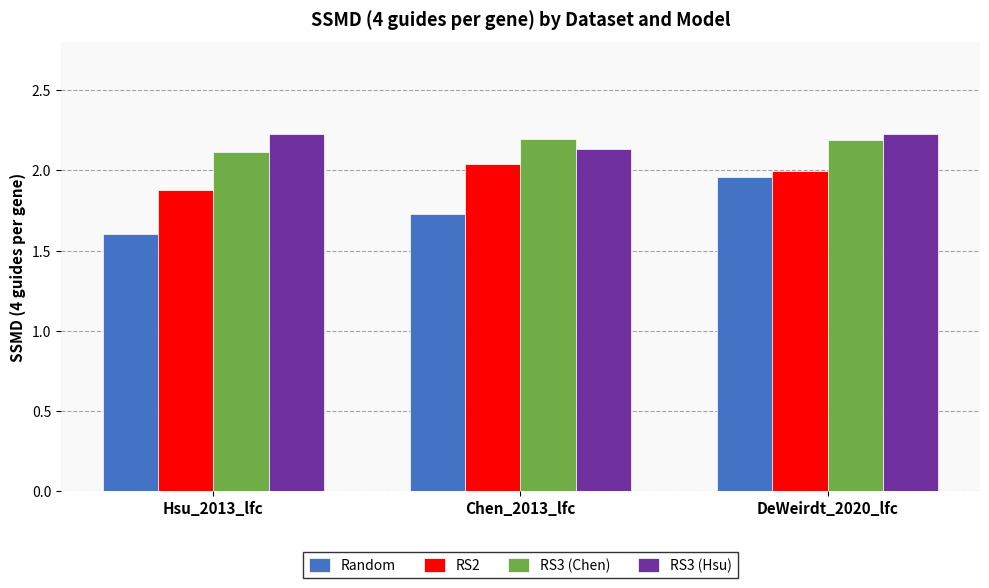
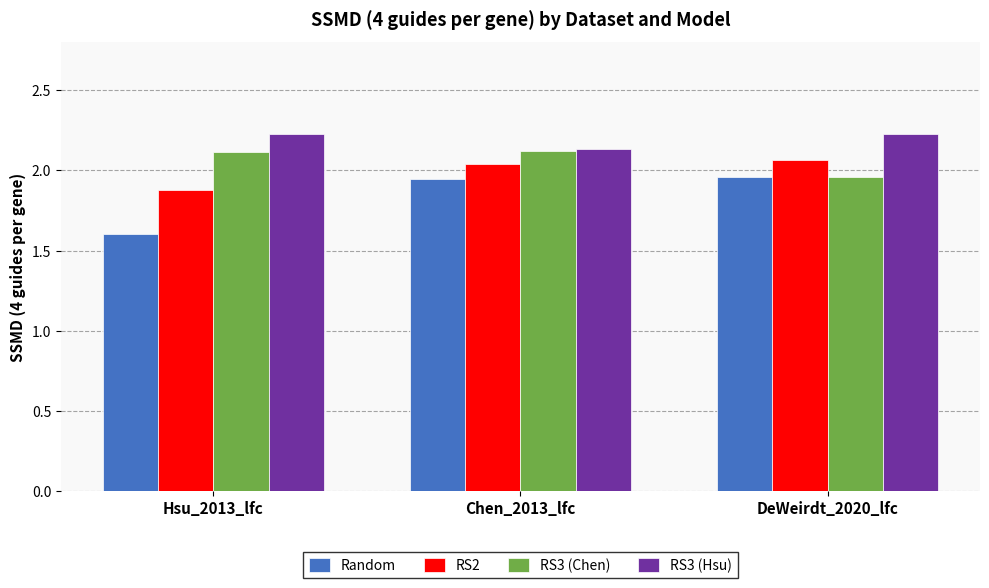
  {
    "Random": {
      "Hsu_2013_lfc": 1.60,
-     "Chen_2013_lfc": 1.73,
+     "Chen_2013_lfc": 1.95,
      "DeWeirdt_2020_lfc": 1.96
    },
    "RS2": {
      "Hsu_2013_lfc": 1.88,
      "Chen_2013_lfc": 2.04,
-     "DeWeirdt_2020_lfc": 2.00
+     "DeWeirdt_2020_lfc": 2.07
    },
    "RS3 (Chen)": {
      "Hsu_2013_lfc": 2.11,
-     "Chen_2013_lfc": 2.20,
-     "DeWeirdt_2020_lfc": 2.19
+     "Chen_2013_lfc": 2.12,
+     "DeWeirdt_2020_lfc": 1.96
    },
    "RS3 (Hsu)": {
      "Hsu_2013_lfc": 2.23,
      "Chen_2013_lfc": 2.14,
      "DeWeirdt_2020_lfc": 2.23
    }
  }
